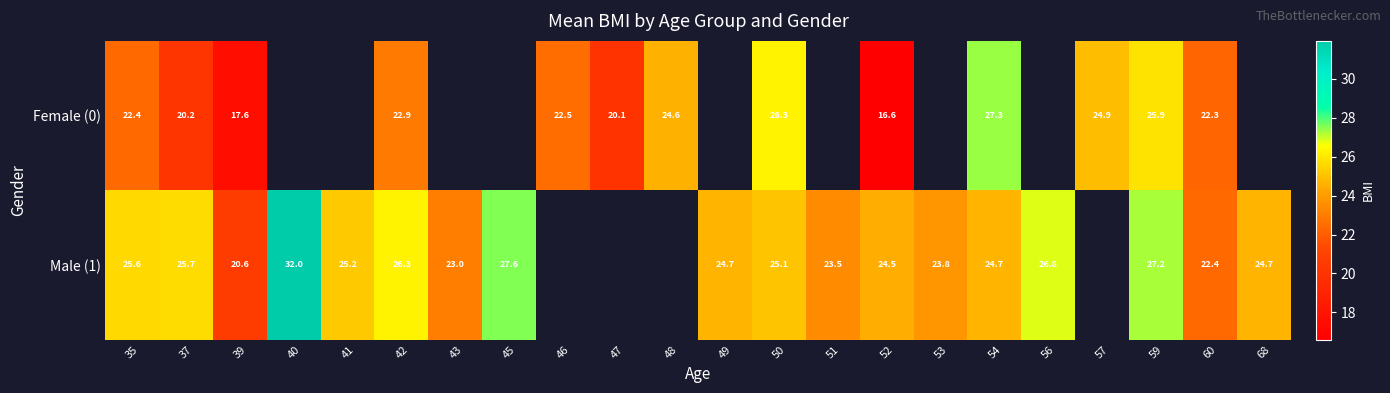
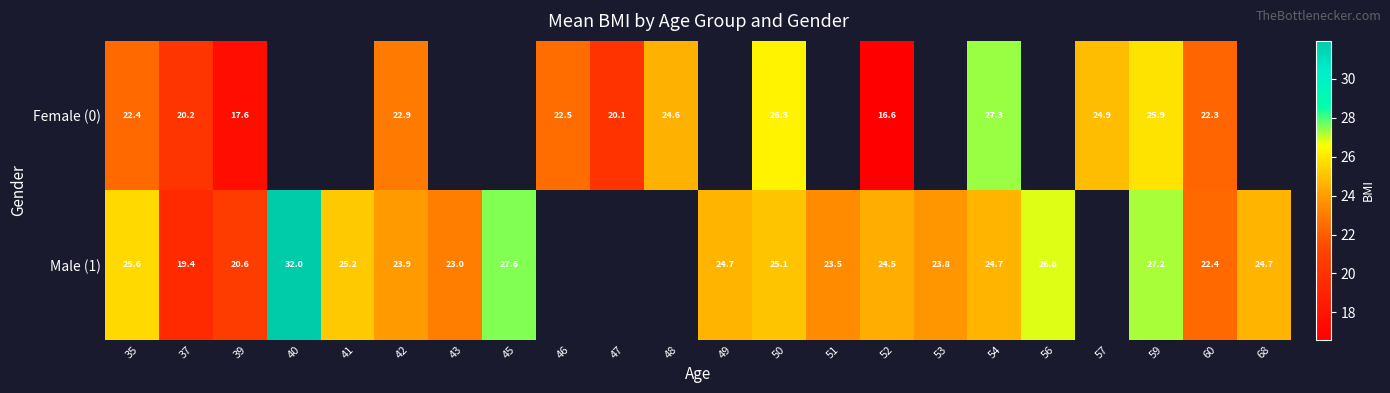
  {
    "Female (0)": {
      "35": 22.4,
      "37": 20.2,
      "39": 17.6,
      "42": 22.9,
      "46": 22.5,
      "47": 20.1,
      "48": 24.6,
      "50": 26.3,
      "52": 16.6,
      "54": 27.3,
      "57": 24.9,
      "59": 25.9,
      "60": 22.3
    },
    "Male (1)": {
      "35": 25.6,
-     "37": 25.7,
+     "37": 19.4,
      "39": 20.6,
      "40": 32.0,
      "41": 25.2,
-     "42": 26.3,
+     "42": 23.9,
      "43": 23.0,
      "45": 27.6,
      "49": 24.7,
      "50": 25.1,
      "51": 23.5,
      "52": 24.5,
      "53": 23.8,
      "54": 24.7,
      "56": 26.8,
      "59": 27.2,
      "60": 22.4,
      "68": 24.7
    }
  }
